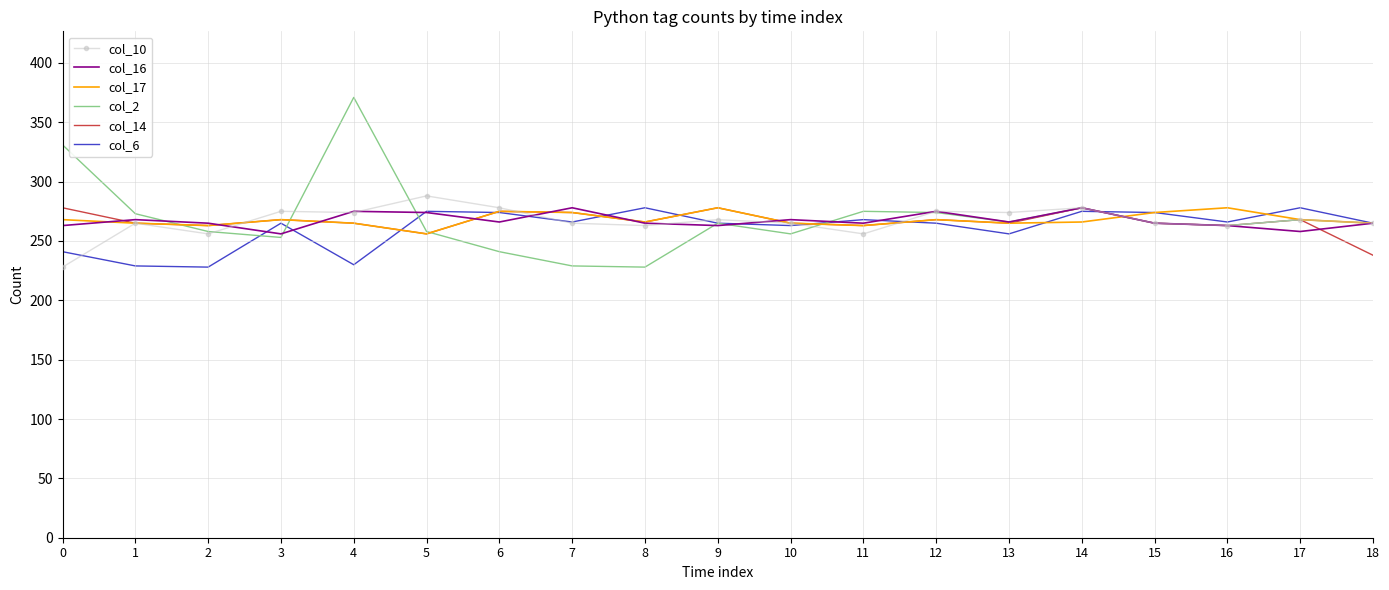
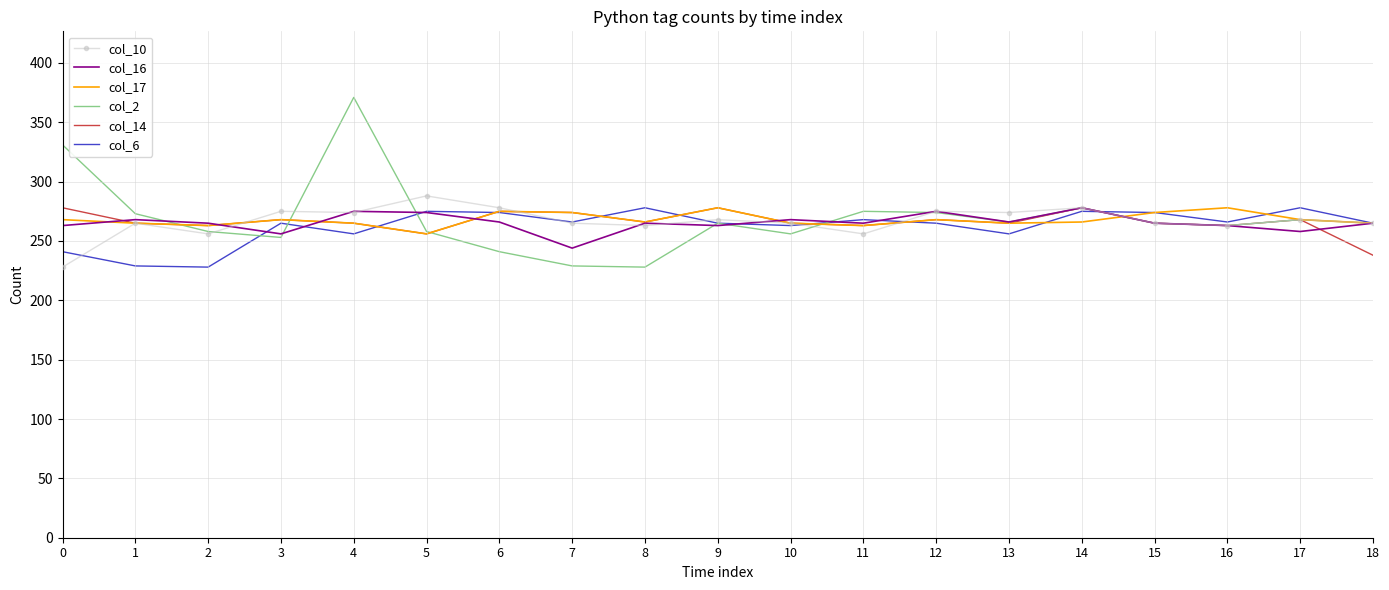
  {
    "col_10": {
      "0": 228,
      "3": 275,
      "5": 288,
      "6": 278,
      "9": 268,
      "11": 256,
      "13": 274
    },
    "col_16": {
      "0": 263,
      "1": 268,
      "3": 256,
      "6": 266,
-     "7": 278,
+     "7": 244,
      "10": 268,
      "17": 258
    },
    "col_17": {
      "0": 268,
      "14": 266,
      "16": 278
    },
    "col_2": {
      "0": 331,
      "1": 273,
      "3": 253,
      "4": 371,
      "6": 241,
      "7": 229,
      "8": 228,
      "10": 256,
      "11": 275
    },
    "col_14": {
      "0": 278,
      "18": 238
    },
    "col_6": {
      "0": 241,
      "1": 229,
      "2": 228,
      "3": 265,
-     "4": 230,
+     "4": 256,
      "8": 278,
      "11": 268,
      "12": 265,
      "13": 256,
      "14": 275,
      "16": 266,
      "17": 278
    }
  }
